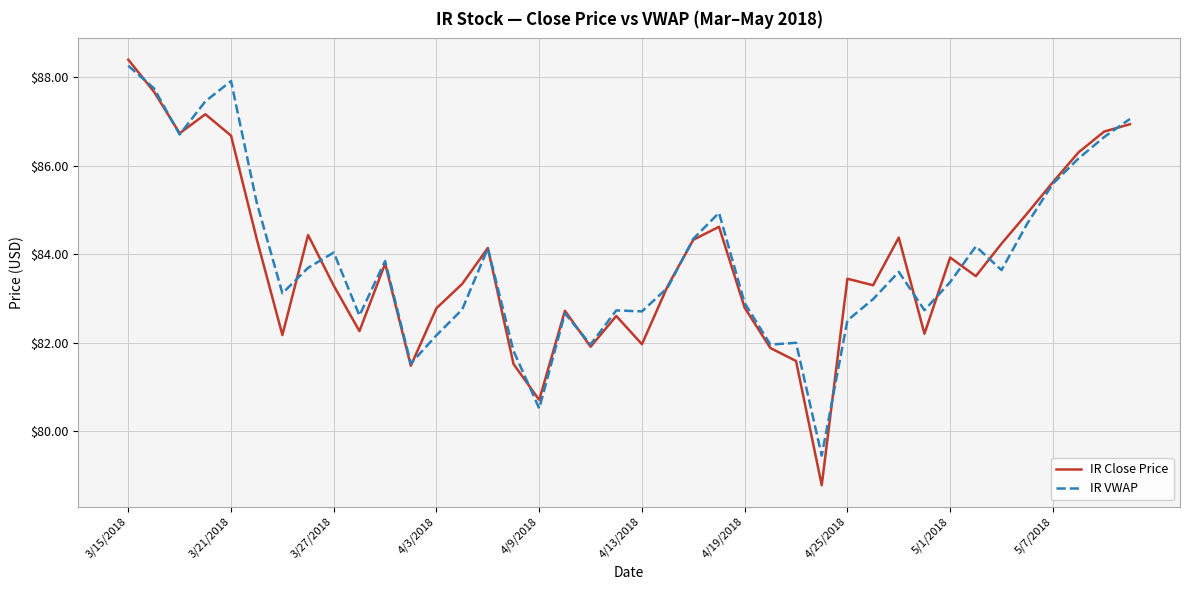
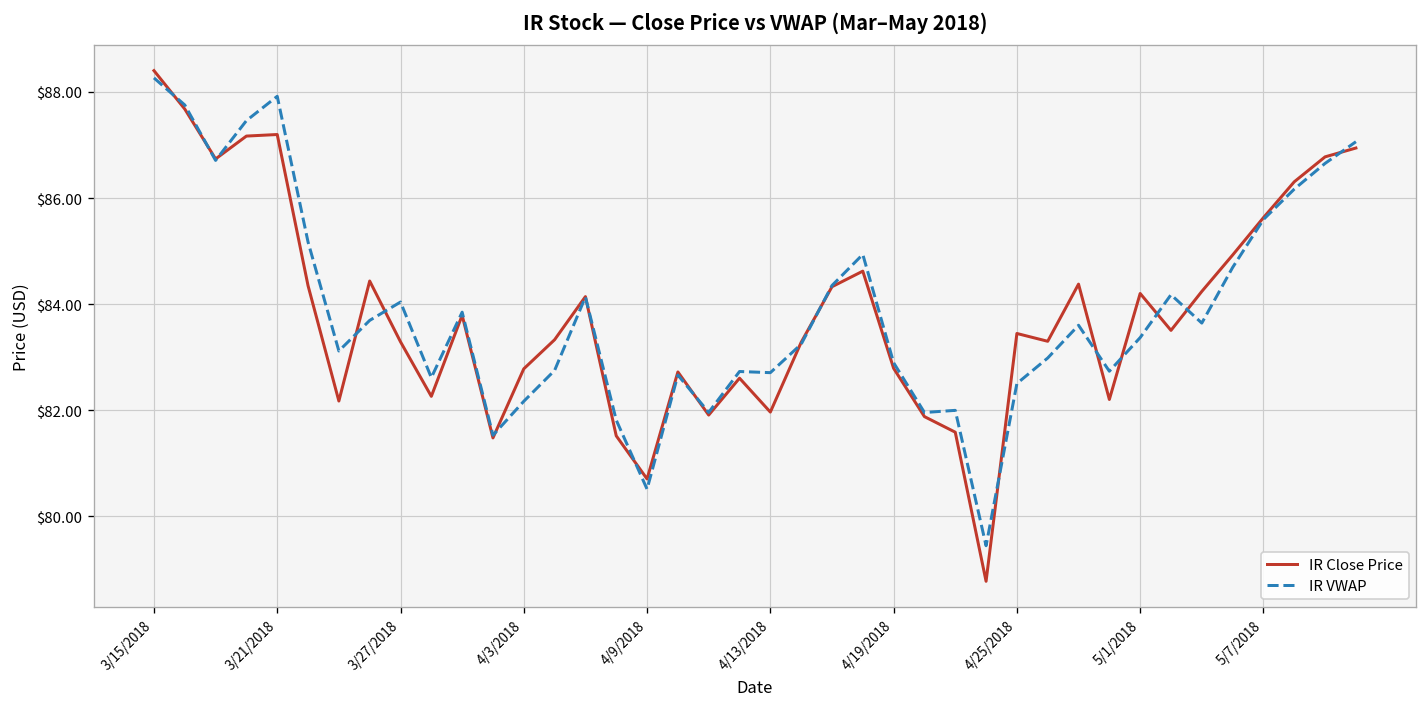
  {
    "IR Close Price": {
      "3/15/2018": "$88.4",
-     "3/21/2018": "$86.7",
+     "3/21/2018": "$87.2",
      "3/27/2018": "$83.3",
      "4/3/2018": "$82.8",
      "4/9/2018": "$80.7",
      "4/13/2018": "$82.0",
      "4/19/2018": "$82.8",
      "4/25/2018": "$83.4",
-     "5/1/2018": "$83.9"
+     "5/1/2018": "$84.2"
    },
    "IR VWAP": {
      "3/15/2018": "$88.3",
      "3/21/2018": "$87.9",
      "3/27/2018": "$84.0",
      "4/3/2018": "$82.2",
      "4/9/2018": "$80.5",
      "4/13/2018": "$82.7",
      "4/19/2018": "$82.9",
      "4/25/2018": "$82.5",
      "5/1/2018": "$83.4"
    }
  }
